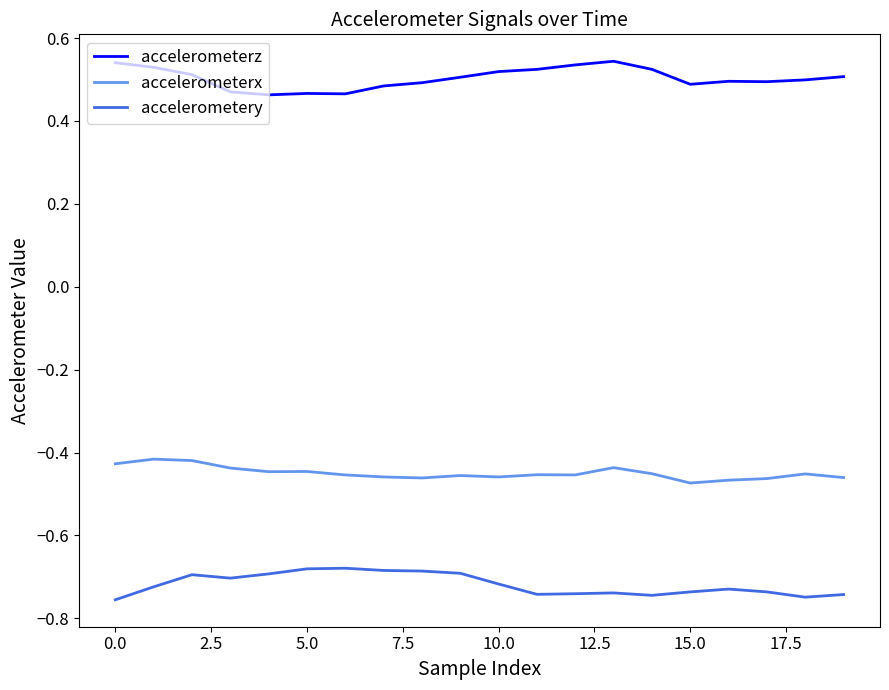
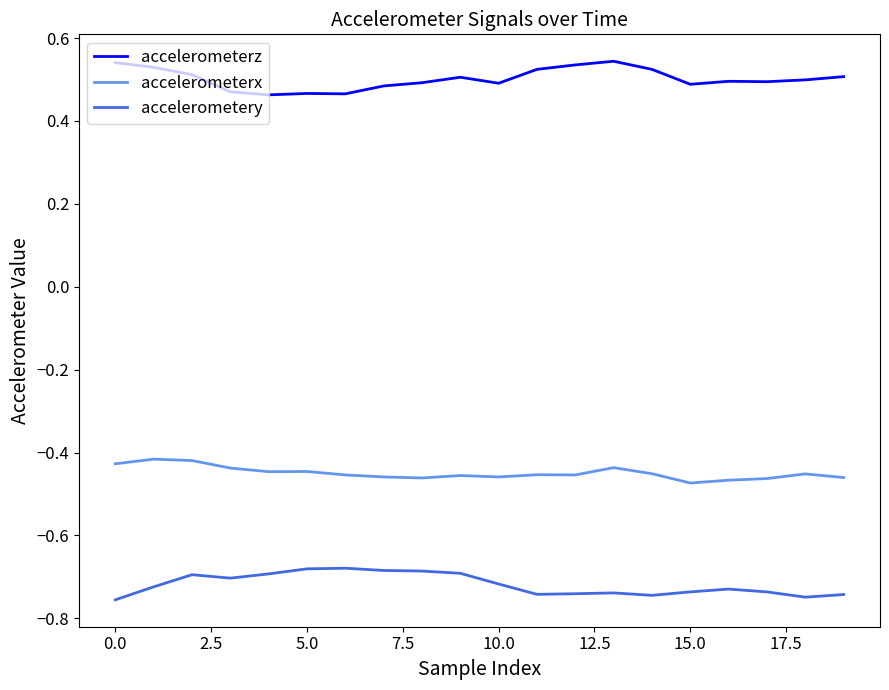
  {
    "accelerometerz": {
      "5.0": 0.47,
-     "10.0": 0.52,
+     "10.0": 0.49,
      "15.0": 0.49
    }
  }
